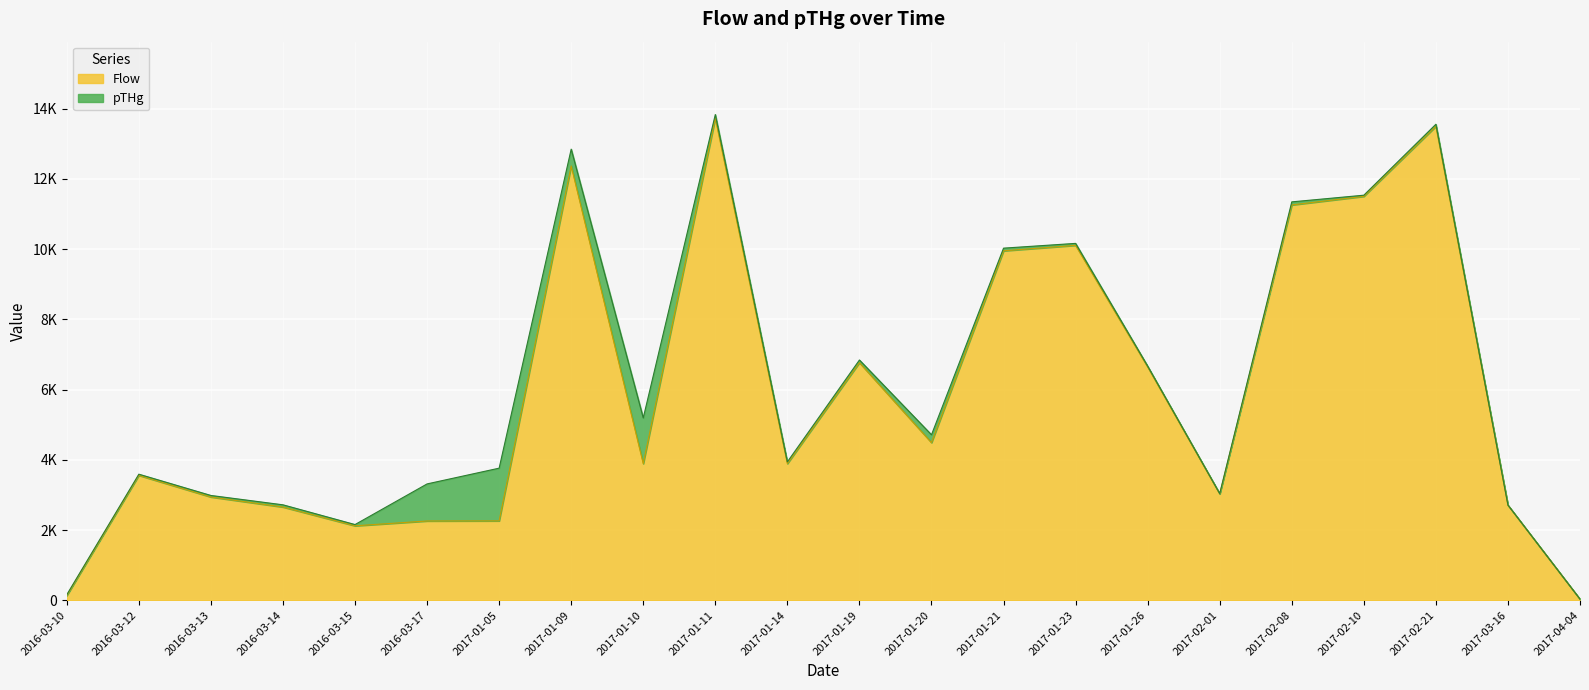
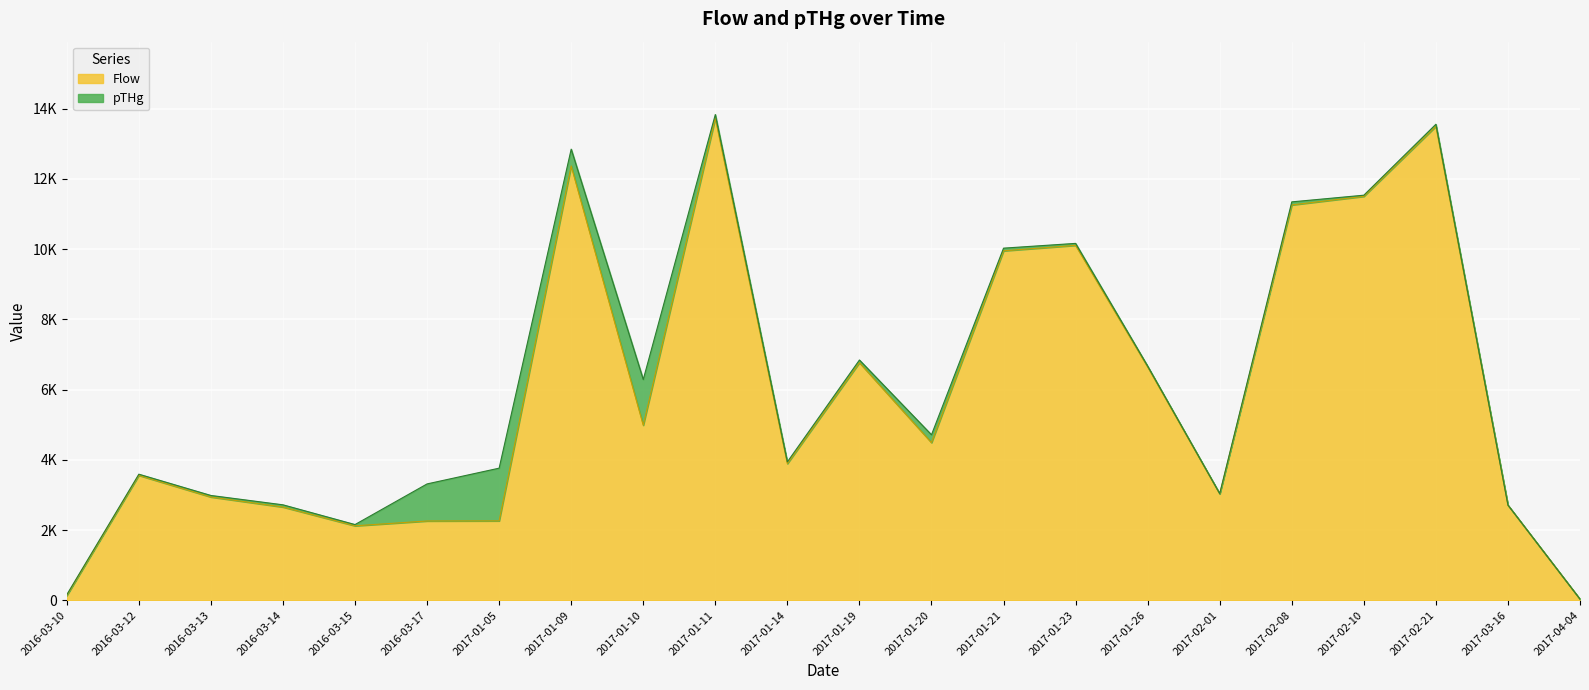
  {
    "Flow": {
      "2016-03-17": 2300,
      "2017-01-05": 2300,
      "2017-01-09": 12400,
-     "2017-01-10": 3900,
+     "2017-01-10": 5000,
      "2017-01-11": 13700,
      "2017-01-19": 6800,
      "2017-01-20": 4500,
      "2017-01-21": 10000,
      "2017-02-08": 11300
    },
    "pTHg": {
      "2016-03-17": 1100,
      "2017-01-05": 1500,
      "2017-01-09": 500,
      "2017-01-10": 1300,
      "2017-01-11": 100,
      "2017-01-19": 100,
      "2017-01-20": 200,
      "2017-01-21": 100,
      "2017-02-08": 100
    }
  }
